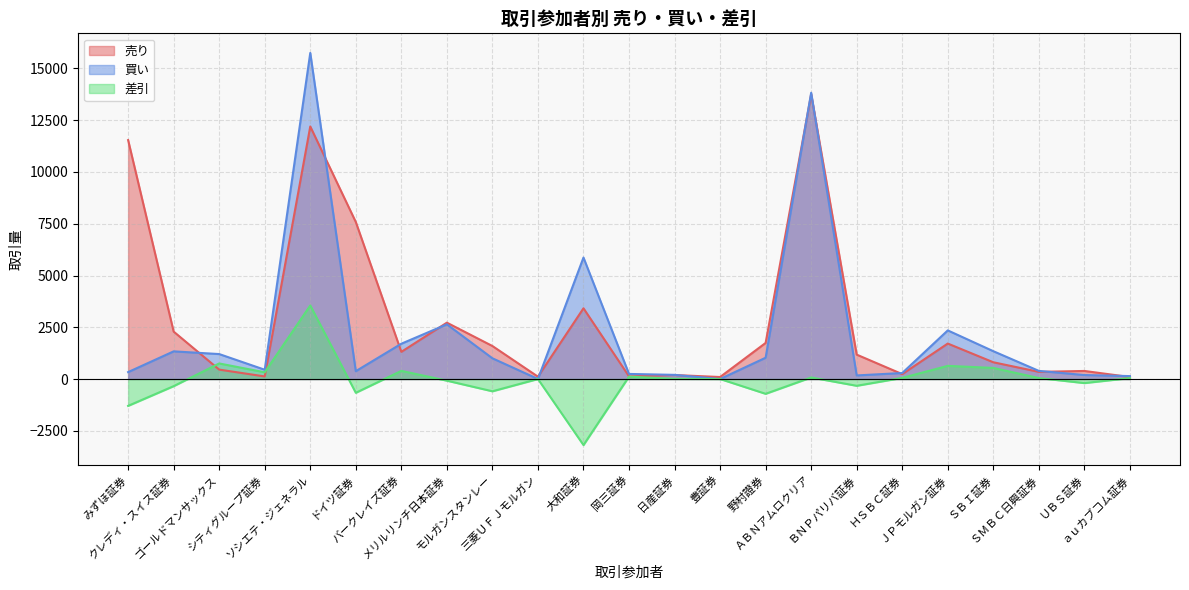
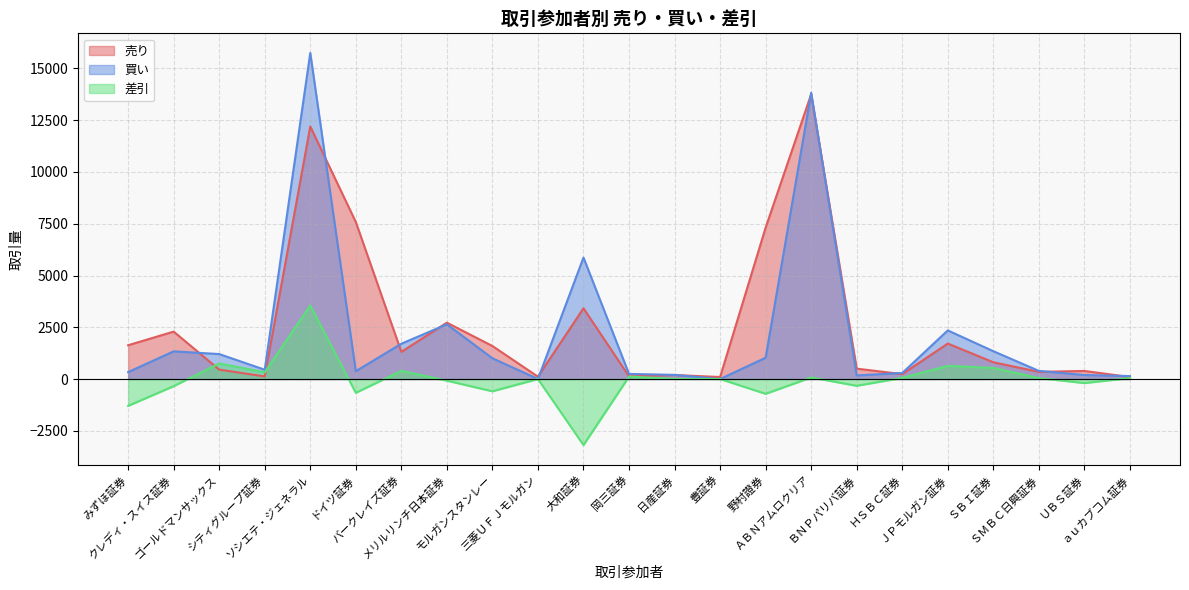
  {
    "売り": {
-     "みずほ証券": 11500,
+     "みずほ証券": 1600,
      "クレディ・スイス証券": 2300,
      "ゴールドマンサックス": 500,
      "シティグループ証券": 100,
      "ソシエテ・ジェネラル": 12200,
      "ドイツ証券": 7600,
      "バークレイズ証券": 1300,
      "モルガンスタンレー": 1600,
      "大和証券": 3400,
-     "野村證券": 1700,
-     "ＢＮＰパリバ証券": 1200,
+     "野村證券": 7300,
+     "ＢＮＰパリバ証券": 500,
      "ＪＰモルガン証券": 1700,
      "ＳＢＩ証券": 800,
      "ＵＢＳ証券": 400
    },
    "買い": {
      "みずほ証券": 300,
      "クレディ・スイス証券": 1300,
      "ゴールドマンサックス": 1200,
      "シティグループ証券": 400,
      "ソシエテ・ジェネラル": 15800,
      "ドイツ証券": 400,
      "バークレイズ証券": 1700,
      "モルガンスタンレー": 1000,
      "大和証券": 5900,
      "野村證券": 1000,
      "ＢＮＰパリバ証券": 200,
      "ＪＰモルガン証券": 2300,
      "ＳＢＩ証券": 1300,
      "ＵＢＳ証券": 200
    }
  }
